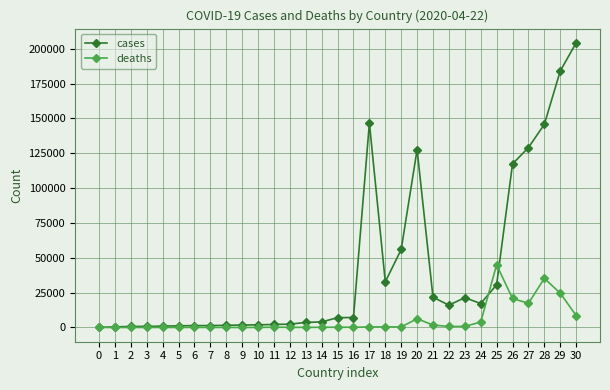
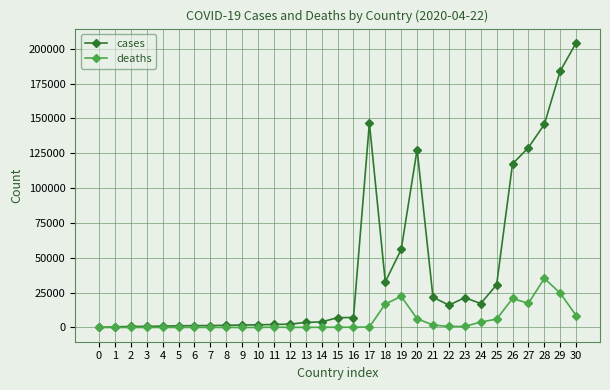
  {
    "cases": {
      "10": 2000,
      "11": 2000,
      "12": 2000,
      "13": 4000,
      "14": 4000,
      "15": 7000,
      "16": 7000,
      "17": 147000,
      "18": 33000,
      "19": 56000,
      "20": 128000,
      "21": 22000,
      "22": 16000,
      "23": 21000,
      "24": 17000,
      "25": 31000,
      "26": 117000,
      "27": 129000,
      "28": 146000,
      "29": 184000,
      "30": 204000
    },
    "deaths": {
      "10": 0,
      "11": 0,
      "12": 0,
      "13": 0,
      "14": 0,
      "15": 0,
      "16": 0,
      "17": 0,
-     "18": 0,
-     "19": 0,
+     "18": 17000,
+     "19": 22000,
      "20": 6000,
      "21": 2000,
      "22": 1000,
      "23": 1000,
      "24": 4000,
-     "25": 45000,
+     "25": 6000,
      "26": 21000,
      "27": 17000,
      "28": 35000,
      "29": 25000,
      "30": 9000
    }
  }
